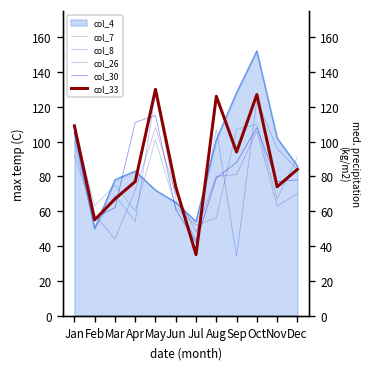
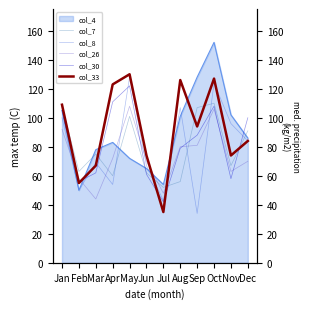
  {
    "col_30": {
      "Feb": 56,
      "Mar": 62,
      "Apr": 111,
-     "May": 115,
+     "May": 122,
      "Sep": 88,
      "Oct": 108,
-     "Nov": 77,
-     "Dec": 78
+     "Nov": 58,
+     "Dec": 100
    },
    "col_33": {
      "Jan": 109,
      "Feb": 55,
      "Mar": 67,
-     "Apr": 77,
+     "Apr": 123,
      "May": 130,
      "Jun": 74,
      "Jul": 35,
      "Aug": 126,
      "Sep": 94,
      "Oct": 127,
      "Nov": 74,
      "Dec": 84
    }
  }
